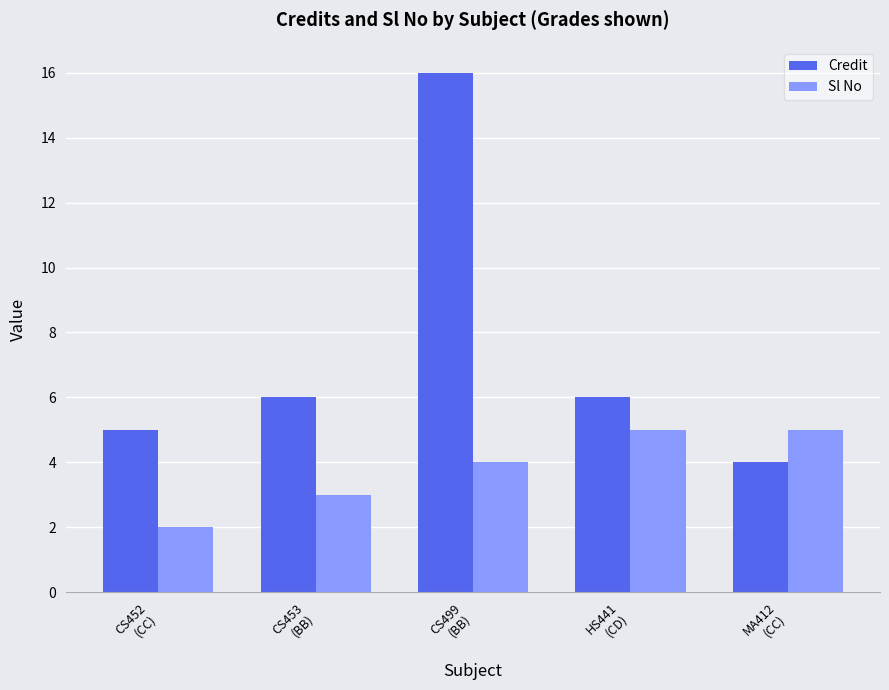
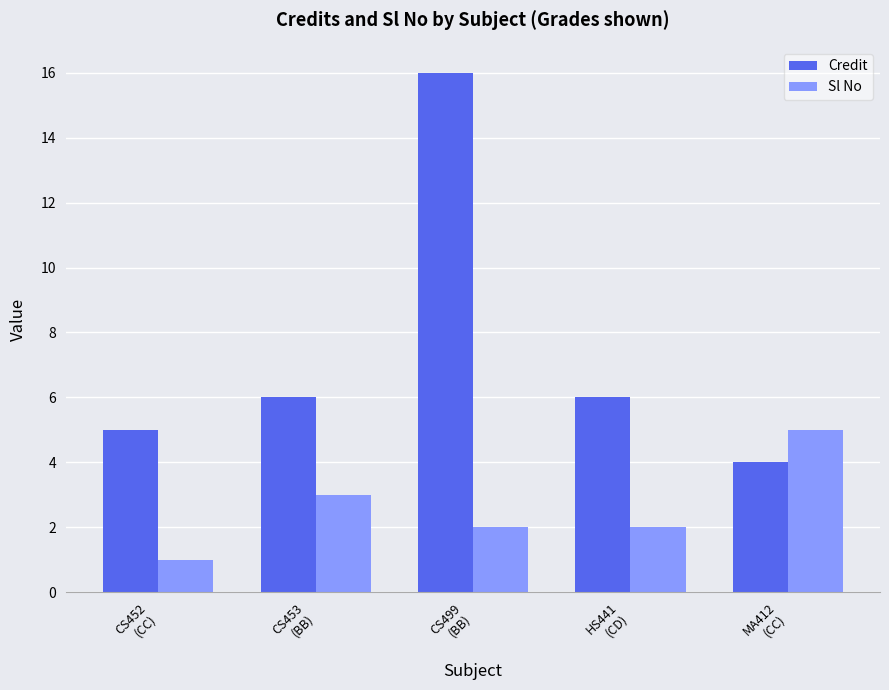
  {
    "Credit": {
      "CS452 (CC)": 5,
      "CS453 (BB)": 6,
      "CS499 (BB)": 16,
      "HS441 (CD)": 6,
      "MA412 (CC)": 4
    },
    "Sl No": {
-     "CS452 (CC)": 2,
+     "CS452 (CC)": 1,
      "CS453 (BB)": 3,
-     "CS499 (BB)": 4,
-     "HS441 (CD)": 5,
+     "CS499 (BB)": 2,
+     "HS441 (CD)": 2,
      "MA412 (CC)": 5
    }
  }
